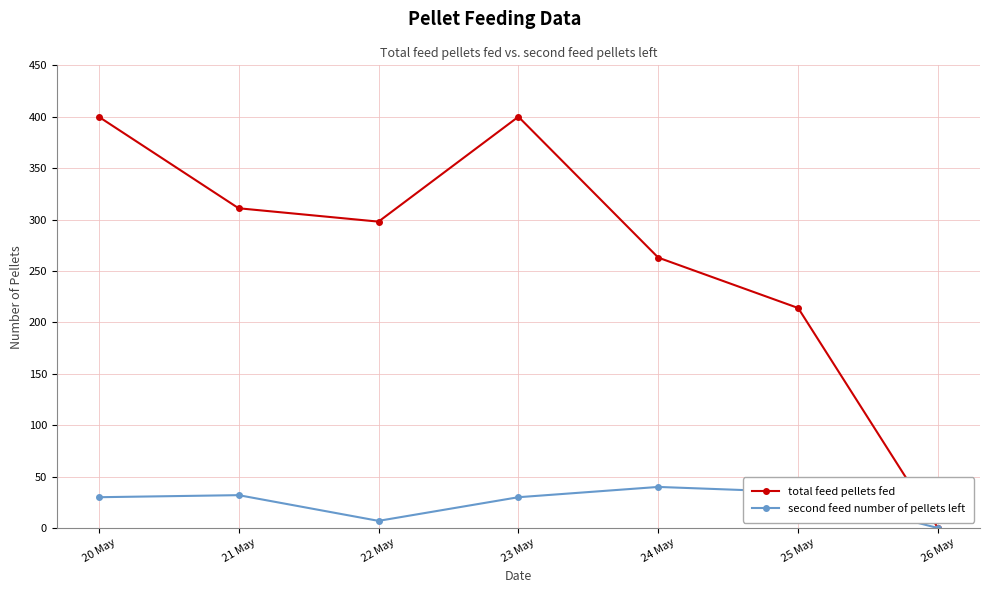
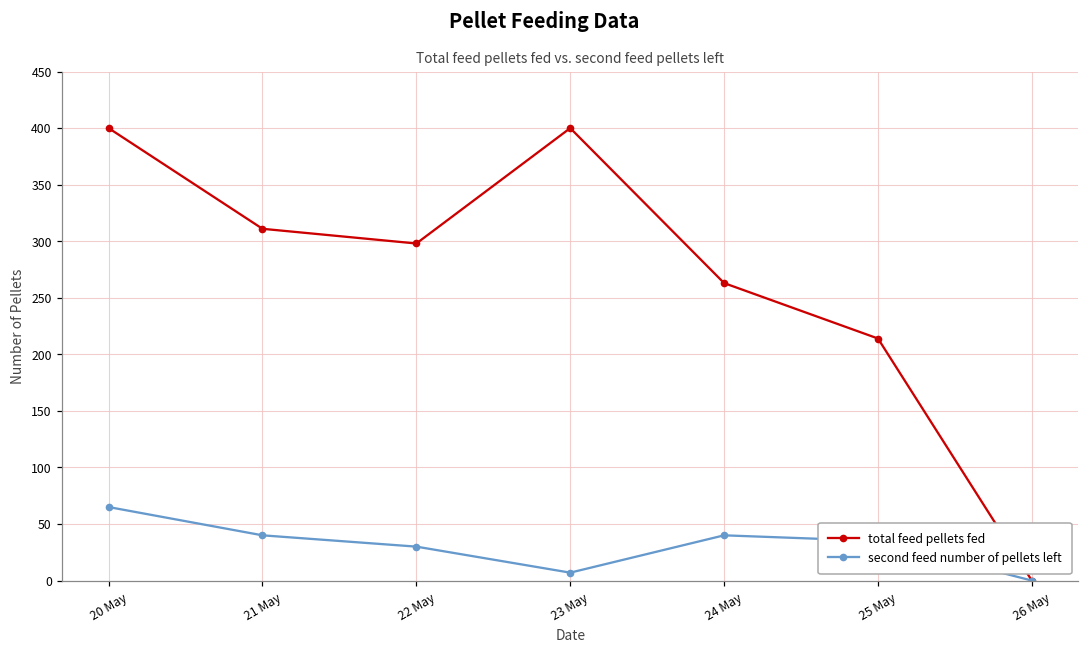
  {
    "total feed pellets fed": {
      "20 May": 400,
      "21 May": 311,
      "22 May": 298,
      "23 May": 400,
      "24 May": 263,
      "25 May": 214
    },
    "second feed number of pellets left": {
-     "20 May": 30,
-     "21 May": 32,
-     "22 May": 7,
-     "23 May": 30,
+     "20 May": 65,
+     "21 May": 40,
+     "22 May": 30,
+     "23 May": 7,
      "24 May": 40
    }
  }
